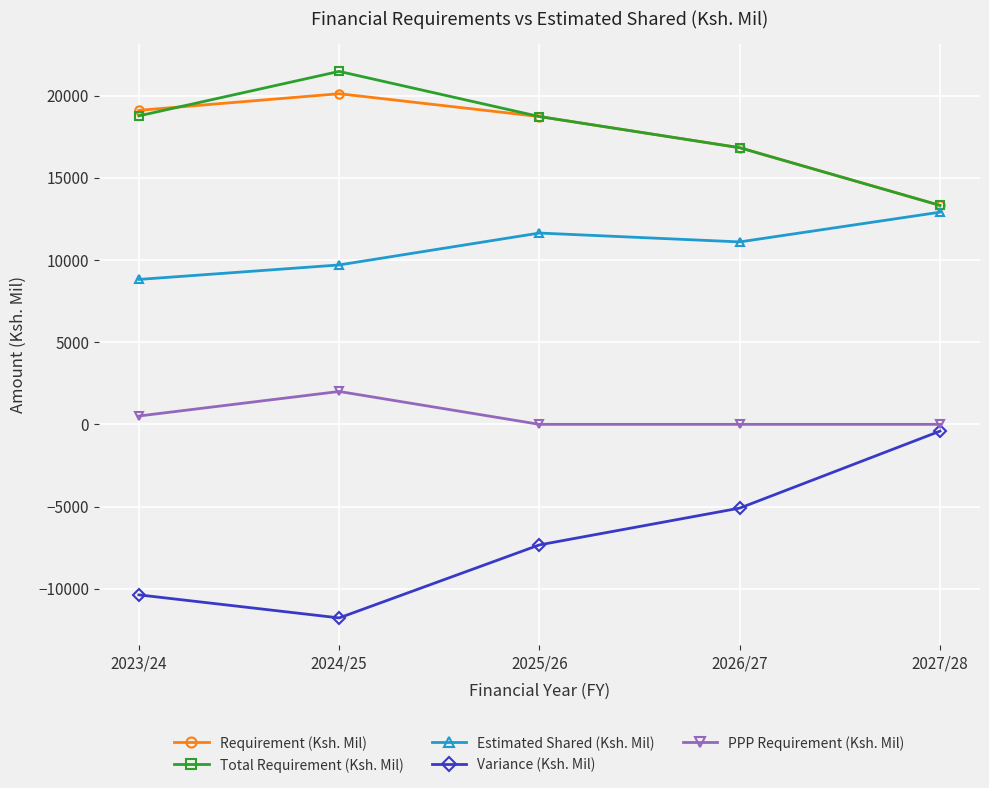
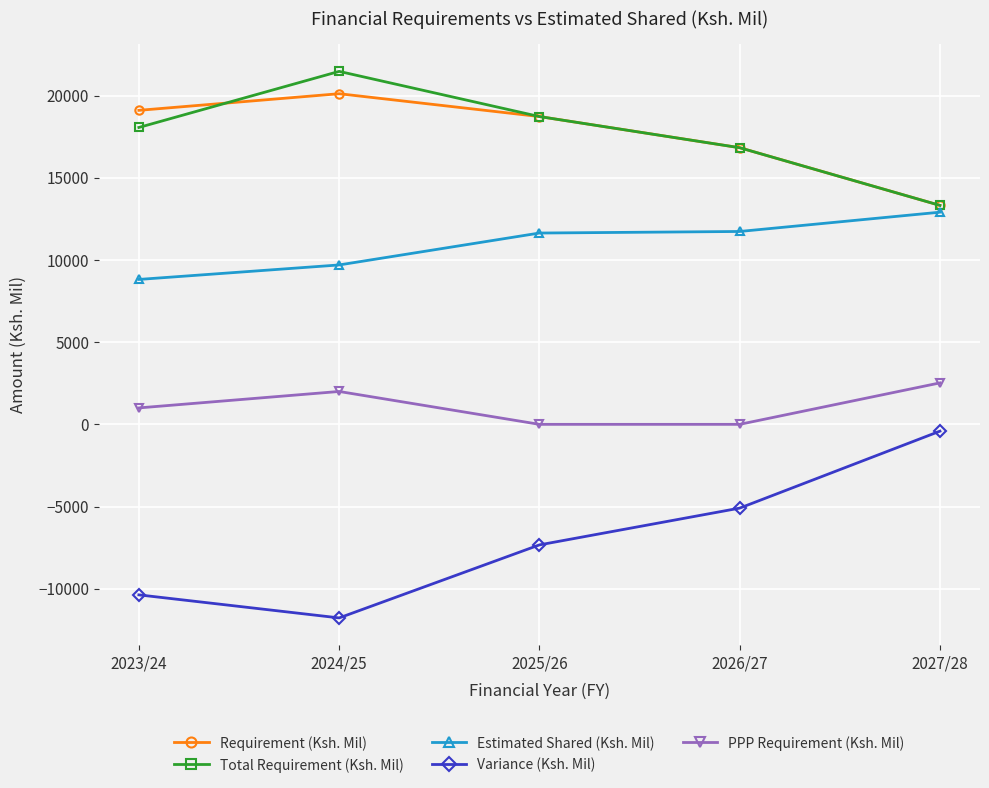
  {
    "Requirement (Ksh. Mil)": {
      "2023/24": 19100,
      "2024/25": 20100
    },
    "Total Requirement (Ksh. Mil)": {
-     "2023/24": 18800,
+     "2023/24": 18100,
      "2024/25": 21500
    },
    "Estimated Shared (Ksh. Mil)": {
      "2023/24": 8800,
      "2024/25": 9700,
      "2025/26": 11600,
-     "2026/27": 11100,
+     "2026/27": 11700,
      "2027/28": 12900
    },
    "Variance (Ksh. Mil)": {
      "2023/24": -10400,
      "2024/25": -11800,
      "2025/26": -7300,
      "2026/27": -5100,
      "2027/28": -400
    },
    "PPP Requirement (Ksh. Mil)": {
-     "2023/24": 500,
+     "2023/24": 1000,
      "2024/25": 2000,
      "2025/26": 0,
      "2026/27": 0,
-     "2027/28": 0
+     "2027/28": 2500
    }
  }
